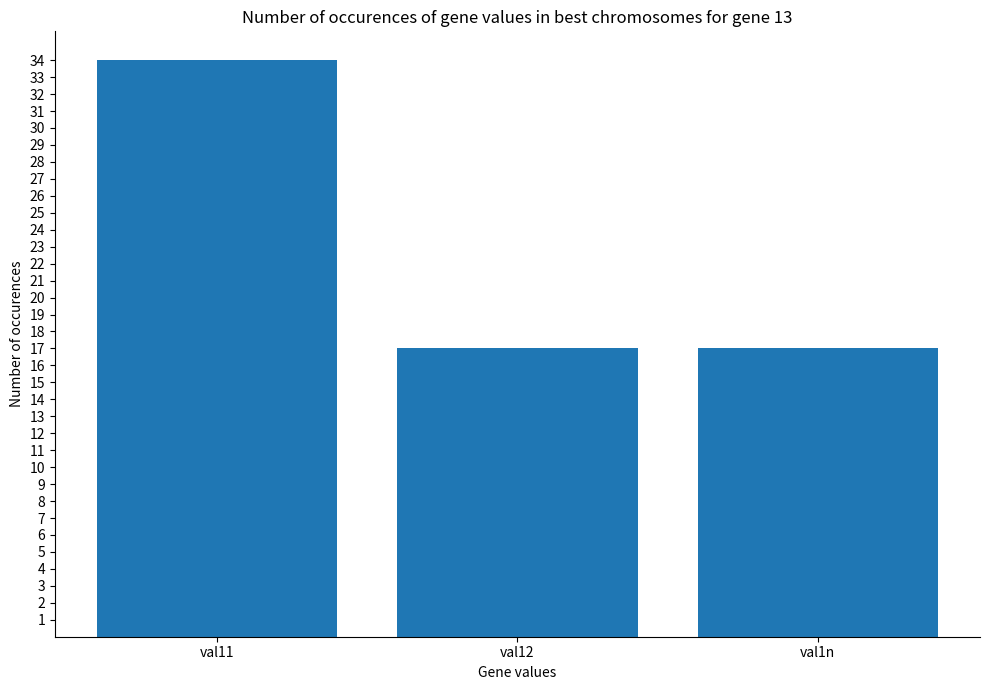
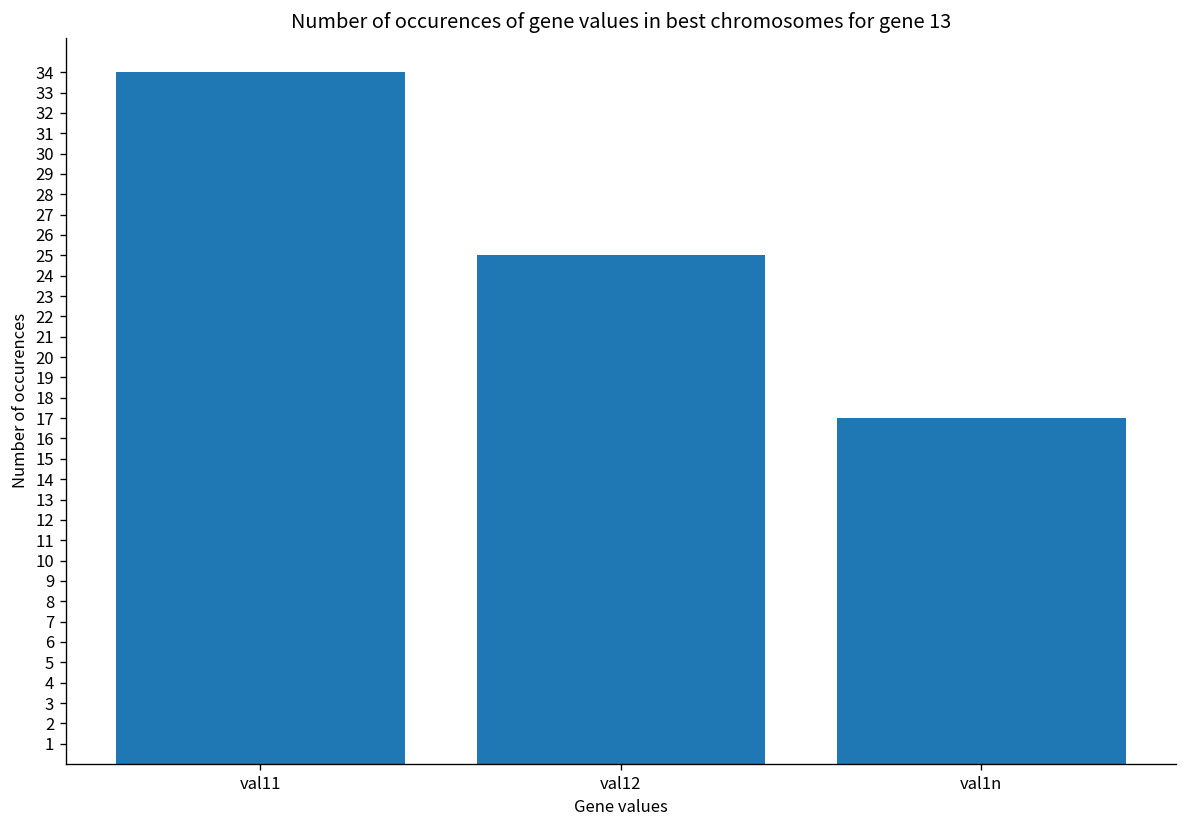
  {
    "val11": 34,
-   "val12": 17,
+   "val12": 25,
    "val1n": 17
  }
